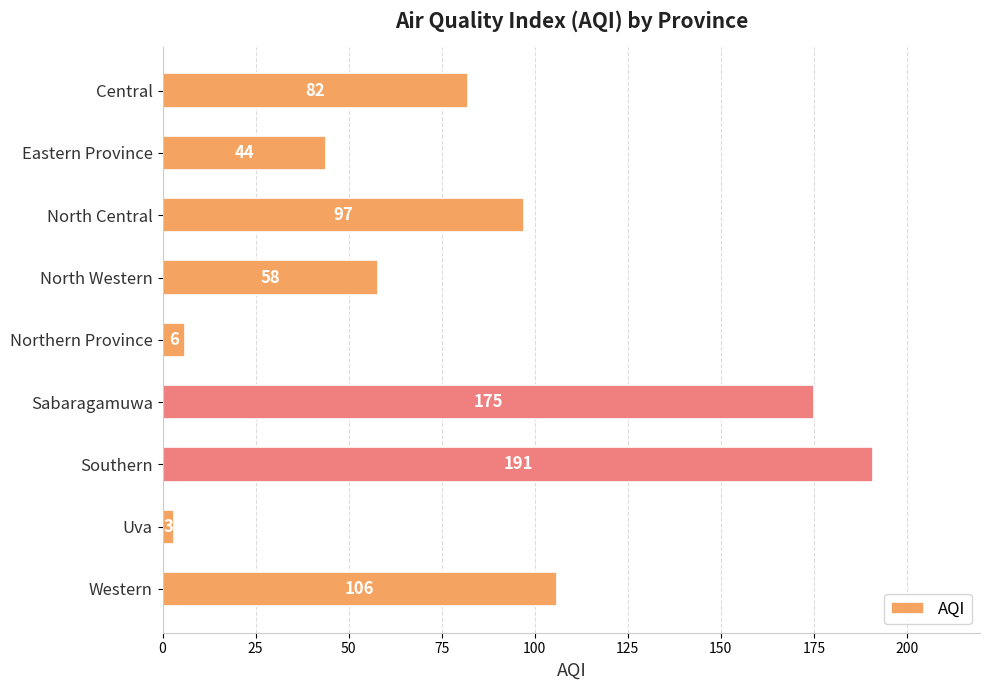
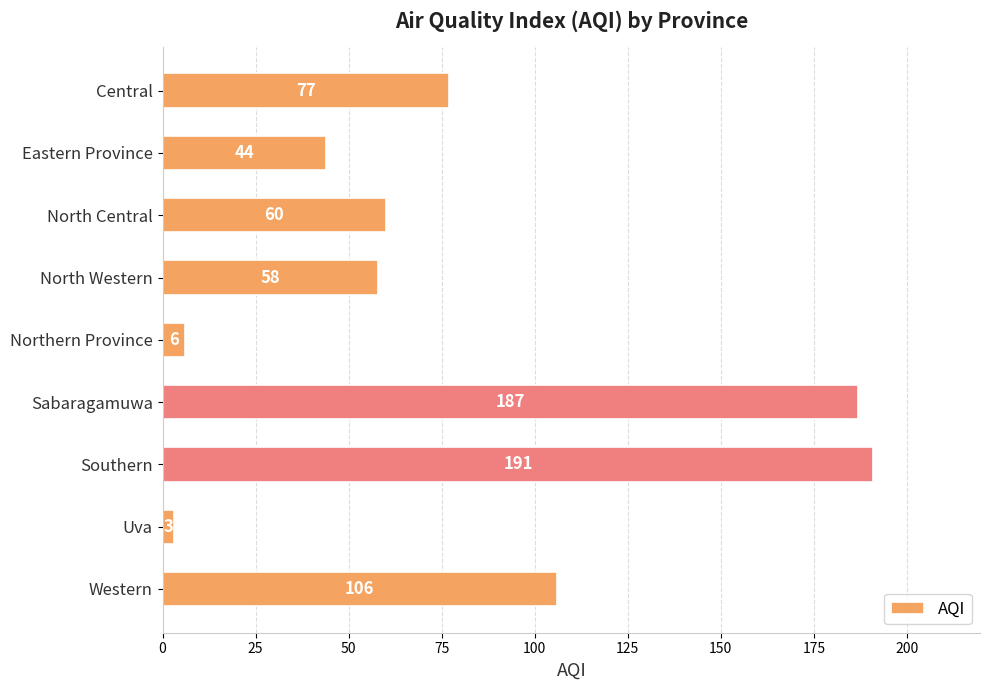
  {
-   "Central": 82,
+   "Central": 77,
    "Eastern Province": 44,
-   "North Central": 97,
+   "North Central": 60,
    "North Western": 58,
    "Northern Province": 6,
-   "Sabaragamuwa": 175,
+   "Sabaragamuwa": 187,
    "Southern": 191,
    "Uva": 3,
    "Western": 106
  }
